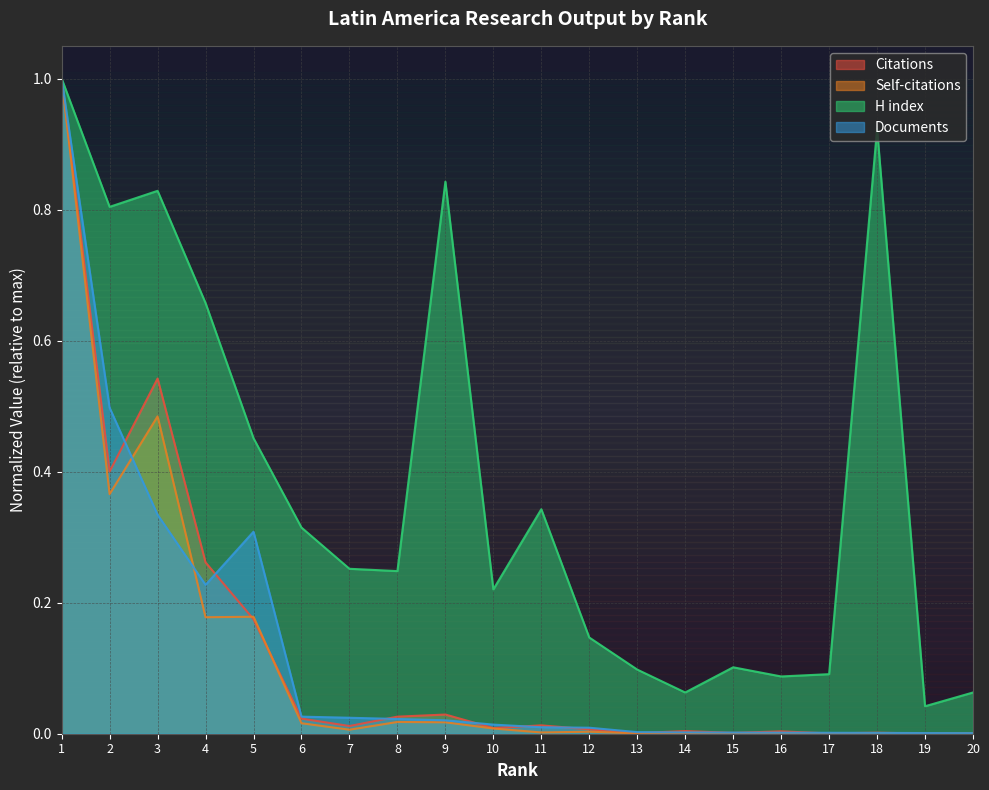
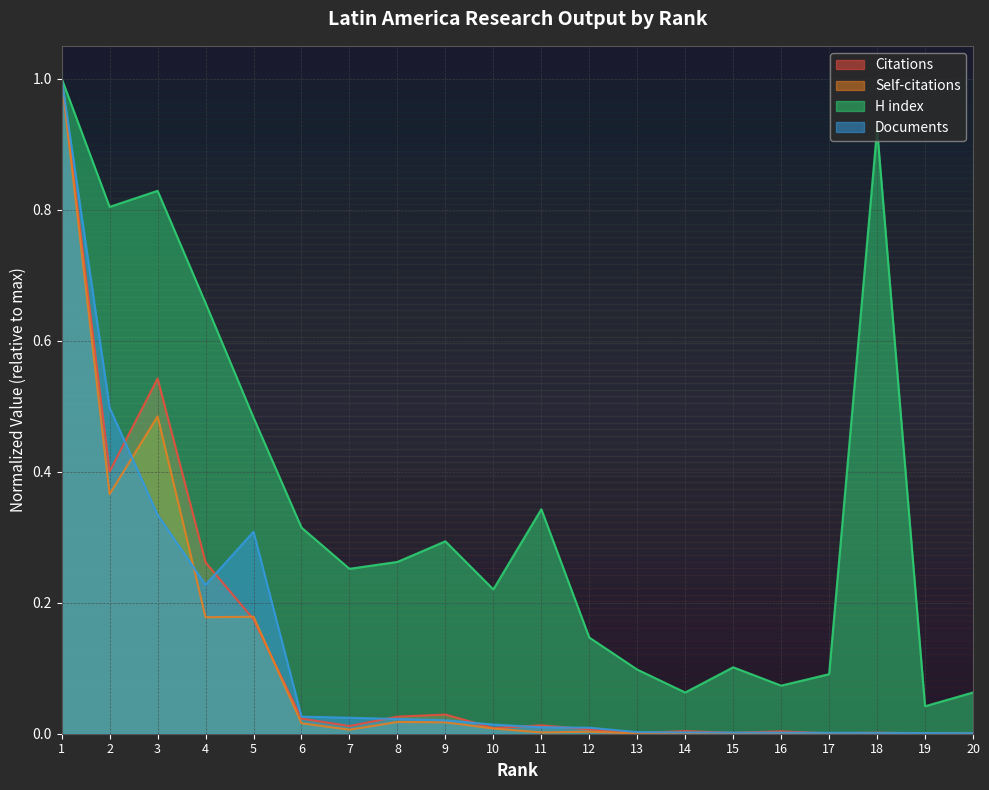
  {
    "H index": {
      "2": 0.80,
      "3": 0.83,
      "4": 0.66,
-     "5": 0.45,
+     "5": 0.48,
      "6": 0.31,
      "7": 0.25,
-     "8": 0.25,
-     "9": 0.84,
+     "8": 0.26,
+     "9": 0.29,
      "10": 0.22,
      "11": 0.34,
      "12": 0.15,
      "13": 0.10,
      "14": 0.06,
      "15": 0.10,
-     "16": 0.09,
+     "16": 0.07,
      "17": 0.09,
      "19": 0.04,
      "20": 0.06
    },
    "Documents": {
      "2": 0.50,
      "3": 0.33,
      "4": 0.23,
      "5": 0.31,
      "7": 0.02,
      "10": 0.01
    }
  }
